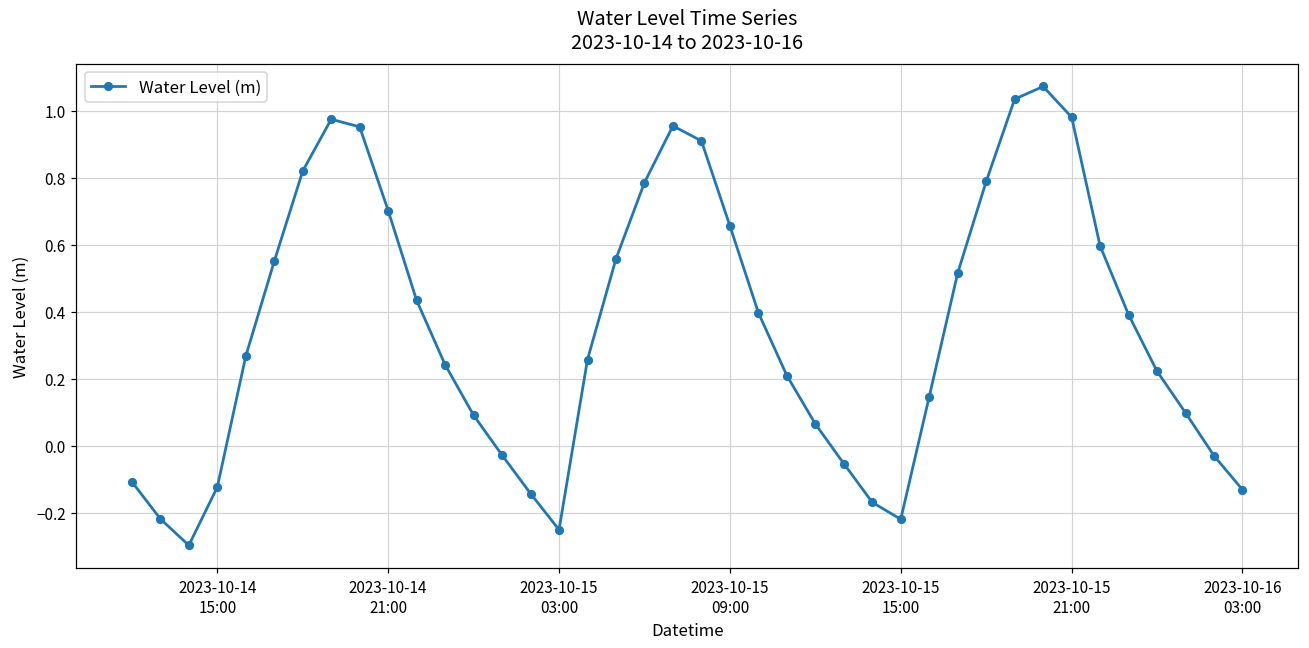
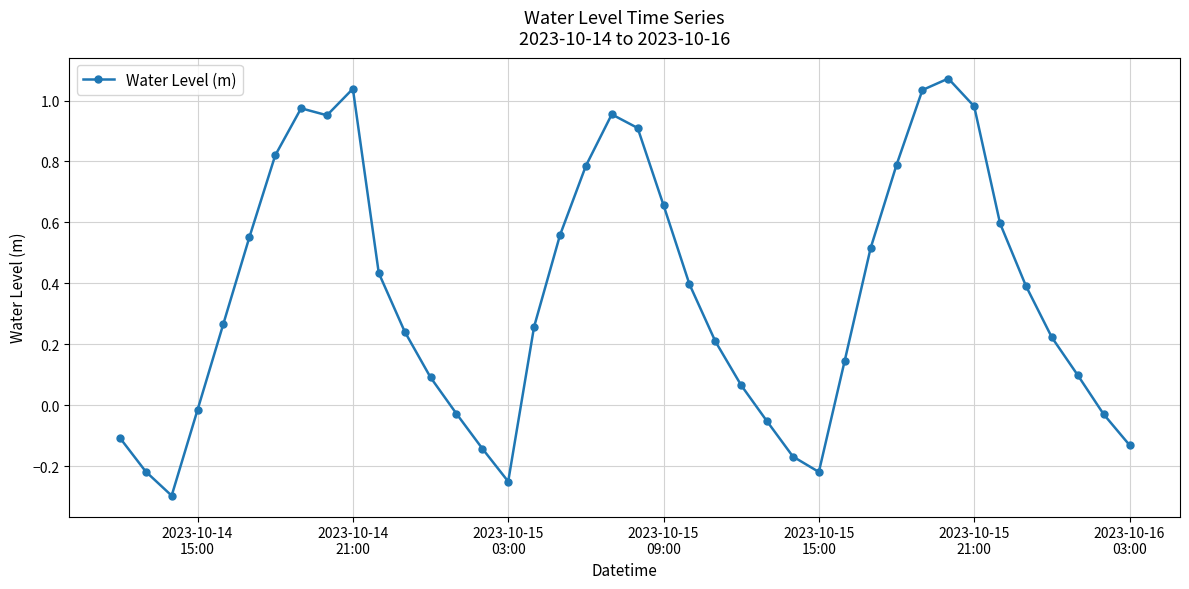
  {
-   "2023-10-14 15:00": -0.12,
-   "2023-10-14 21:00": 0.70,
+   "2023-10-14 15:00": -0.02,
+   "2023-10-14 21:00": 1.04,
    "2023-10-15 03:00": -0.25,
    "2023-10-15 09:00": 0.66,
    "2023-10-15 15:00": -0.22,
    "2023-10-15 21:00": 0.98,
    "2023-10-16 03:00": -0.13
  }
